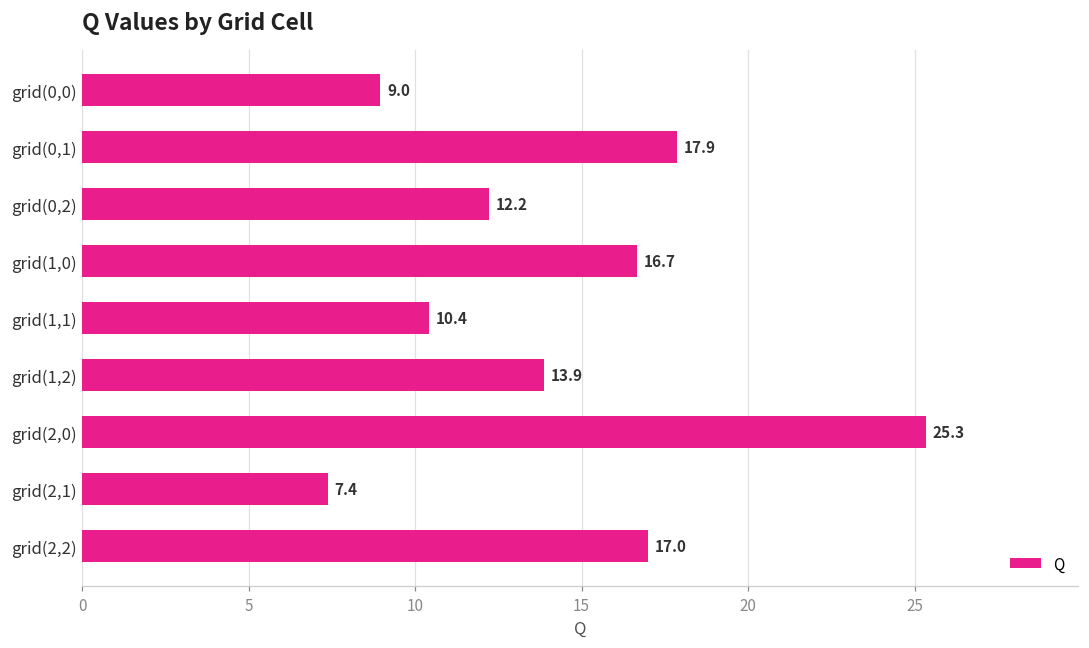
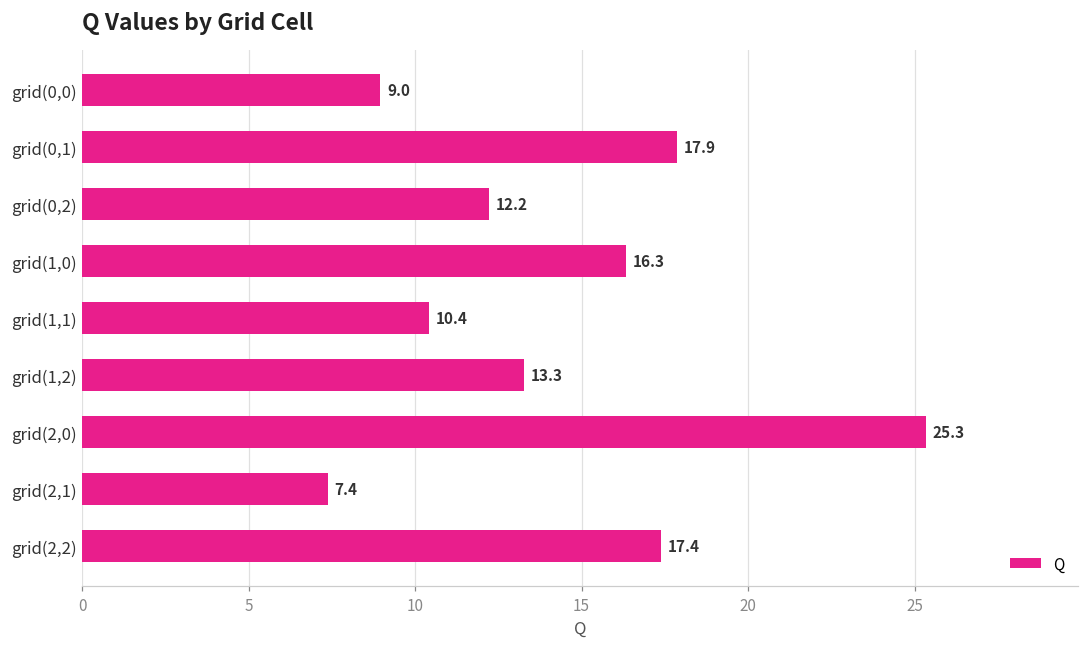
  {
    "grid(0,0)": 9.0,
    "grid(0,1)": 17.9,
    "grid(0,2)": 12.2,
-   "grid(1,0)": 16.7,
+   "grid(1,0)": 16.3,
    "grid(1,1)": 10.4,
-   "grid(1,2)": 13.9,
+   "grid(1,2)": 13.3,
    "grid(2,0)": 25.3,
    "grid(2,1)": 7.4,
-   "grid(2,2)": 17.0
+   "grid(2,2)": 17.4
  }
